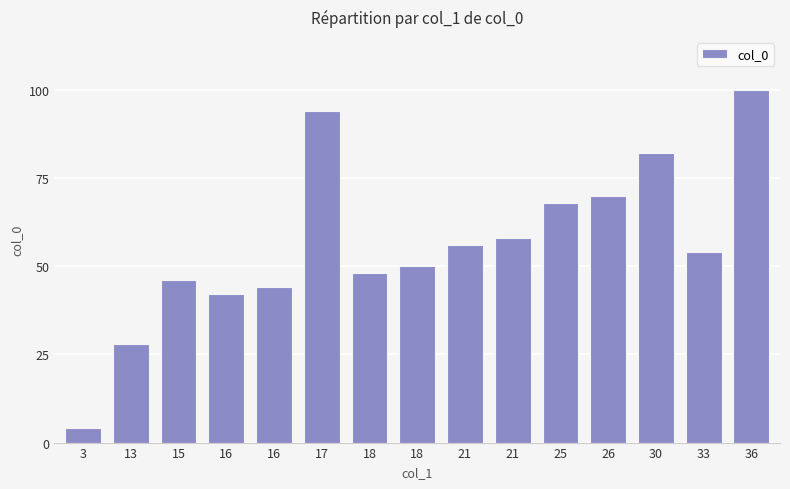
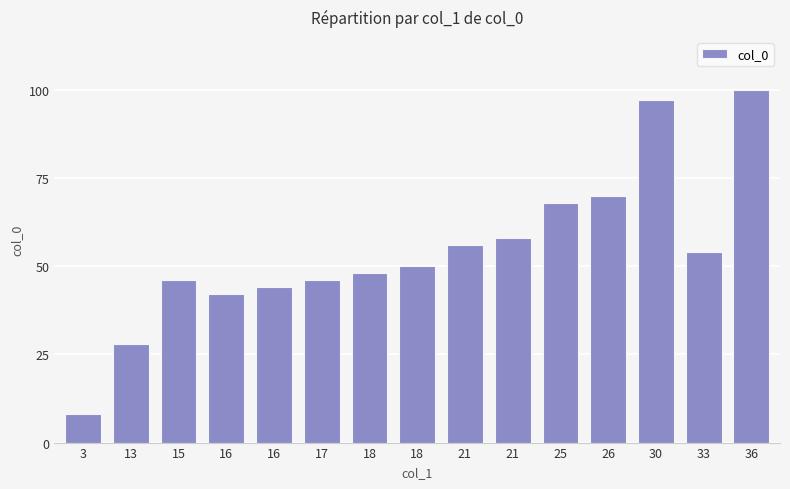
  {
-   "3": 4,
+   "3": 8,
    "13": 28,
    "15": 46,
-   "17": 94,
+   "17": 46,
    "25": 68,
    "26": 70,
-   "30": 82,
+   "30": 97,
    "33": 54,
    "36": 100
  }
